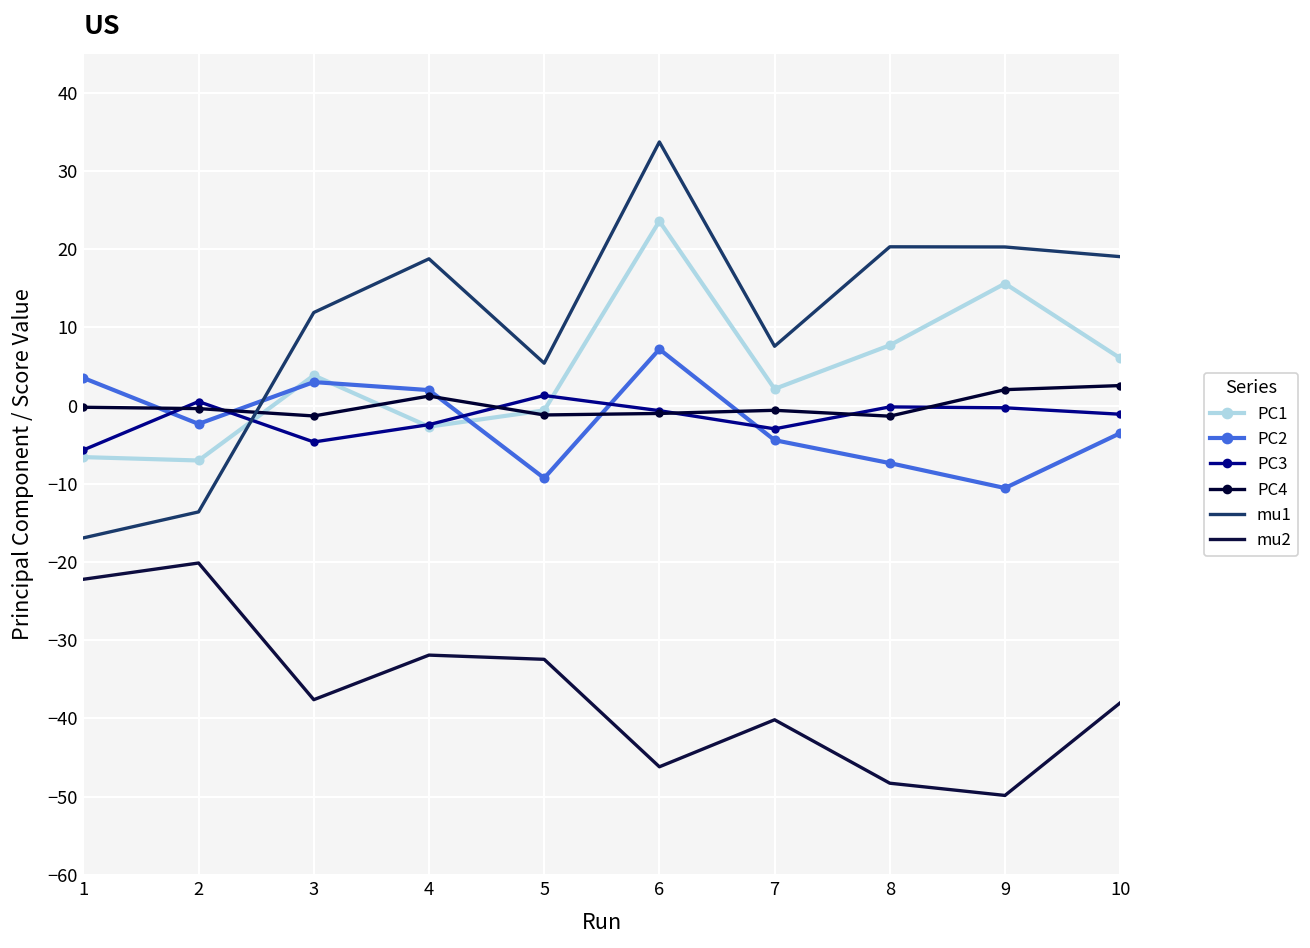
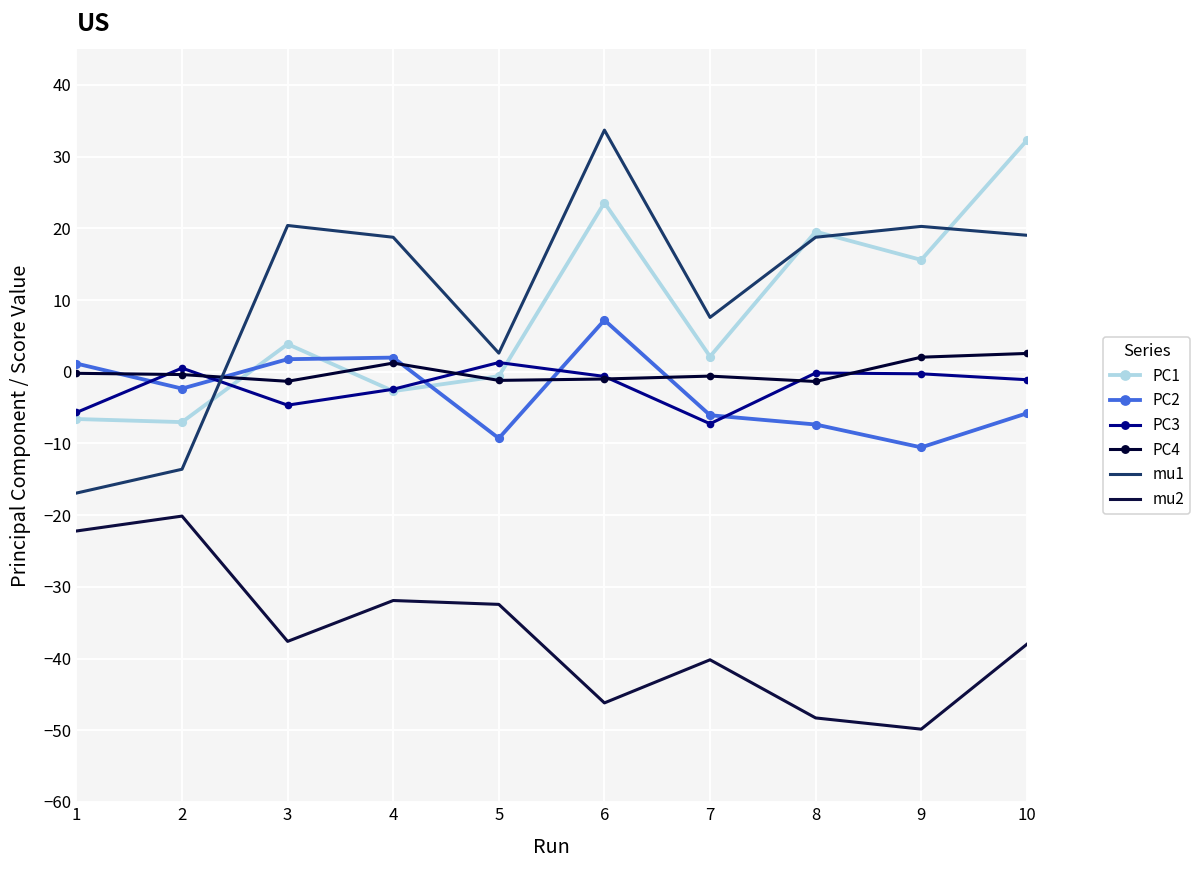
  {
    "PC1": {
      "1": -7,
      "2": -7,
      "3": 4,
      "5": -1,
      "6": 24,
      "7": 2,
-     "8": 8,
+     "8": 20,
      "9": 16,
-     "10": 6
+     "10": 32
    },
    "PC2": {
-     "1": 4,
+     "1": 1,
      "2": -2,
-     "3": 3,
+     "3": 2,
      "4": 2,
      "5": -9,
      "6": 7,
-     "7": -4,
+     "7": -6,
      "8": -7,
      "9": -11,
-     "10": -4
+     "10": -6
    },
    "PC3": {
      "1": -6,
      "2": 1,
      "3": -5,
      "5": 1,
-     "7": -3,
+     "7": -7,
      "8": 0,
      "9": 0,
      "10": -1
    },
    "mu1": {
      "1": -17,
      "2": -14,
-     "3": 12,
+     "3": 20,
      "4": 19,
-     "5": 5,
+     "5": 3,
      "6": 34,
      "7": 8,
-     "8": 20,
+     "8": 19,
      "9": 20,
      "10": 19
    }
  }
